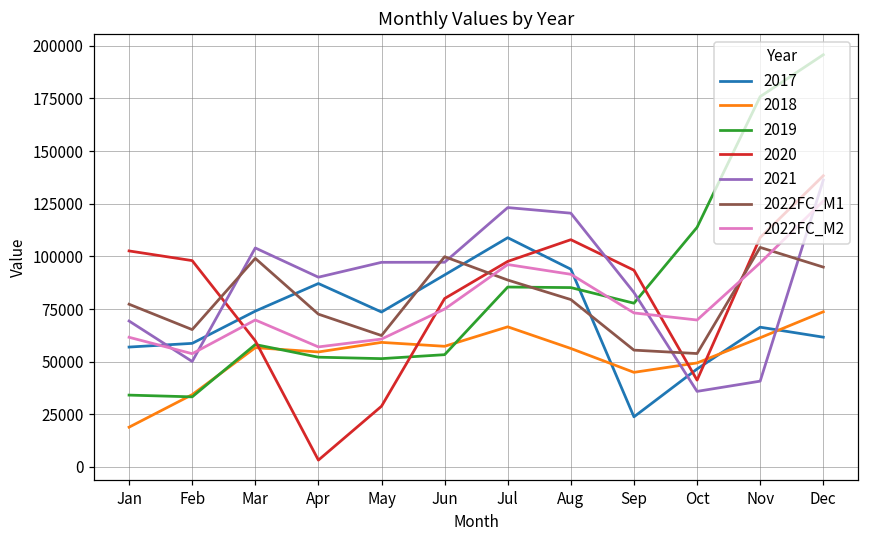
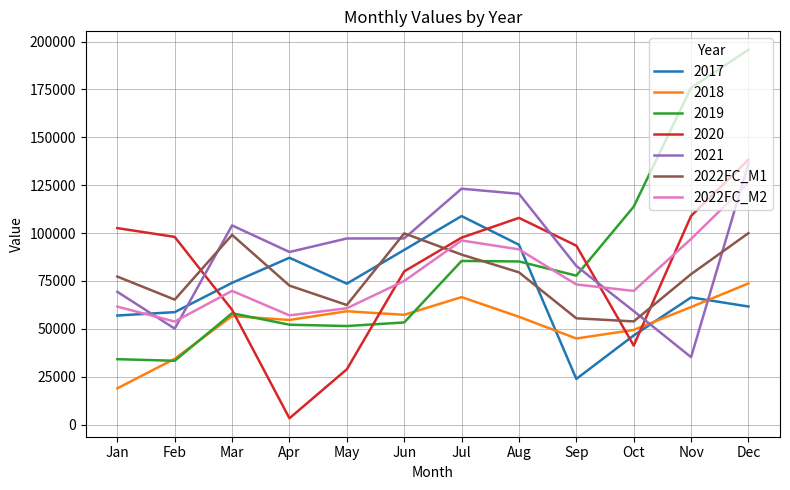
  {
    "2017": {
      "Jan": 57000,
      "Feb": 59000,
      "Mar": 74000,
      "Apr": 87000,
      "May": 74000,
      "Jun": 91000,
      "Jul": 109000,
      "Aug": 94000,
      "Sep": 24000,
      "Oct": 47000,
      "Nov": 66000,
      "Dec": 62000
    },
    "2018": {
      "Jan": 19000,
      "Mar": 57000,
      "Apr": 55000,
      "May": 59000,
      "Jun": 57000,
      "Jul": 67000,
      "Aug": 56000,
      "Sep": 45000,
      "Oct": 49000,
      "Nov": 61000,
      "Dec": 74000
    },
    "2019": {
      "Jan": 34000,
      "Mar": 58000,
      "Apr": 52000,
      "May": 51000,
      "Jun": 53000,
      "Jul": 85000,
      "Aug": 85000,
      "Sep": 78000,
      "Oct": 114000
    },
    "2020": {
      "Jan": 103000,
      "Feb": 98000,
      "Mar": 60000,
      "Apr": 3000,
      "May": 29000,
      "Jun": 80000,
      "Jul": 98000,
      "Aug": 108000,
      "Sep": 93000,
      "Oct": 41000,
      "Nov": 109000
    },
    "2021": {
      "Jan": 69000,
      "Feb": 50000,
      "Mar": 104000,
      "Apr": 90000,
      "May": 97000,
      "Jun": 97000,
      "Jul": 123000,
      "Aug": 120000,
      "Sep": 83000,
-     "Oct": 36000,
-     "Nov": 41000
+     "Oct": 59000,
+     "Nov": 35000
    },
    "2022FC_M1": {
      "Jan": 77000,
      "Feb": 65000,
      "Mar": 99000,
      "Apr": 73000,
      "May": 62000,
      "Jun": 100000,
      "Jul": 89000,
      "Aug": 79000,
      "Sep": 55000,
      "Oct": 54000,
-     "Nov": 104000,
-     "Dec": 95000
+     "Nov": 79000,
+     "Dec": 100000
    },
    "2022FC_M2": {
      "Jan": 62000,
      "Feb": 54000,
      "Mar": 70000,
      "Apr": 57000,
      "May": 61000,
      "Jun": 75000,
      "Jul": 96000,
      "Aug": 91000,
      "Sep": 73000,
      "Oct": 70000,
      "Nov": 97000
    }
  }
